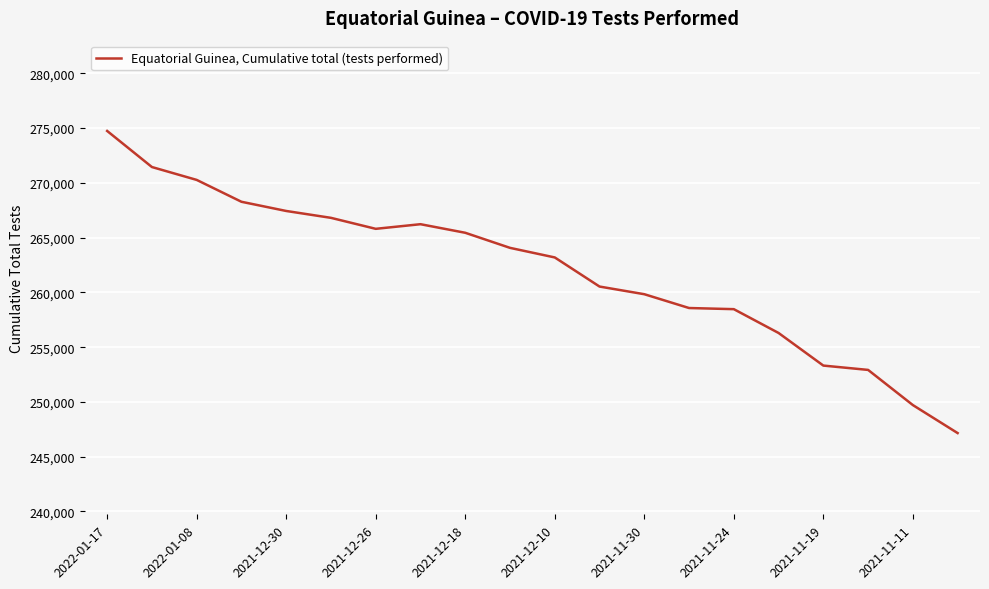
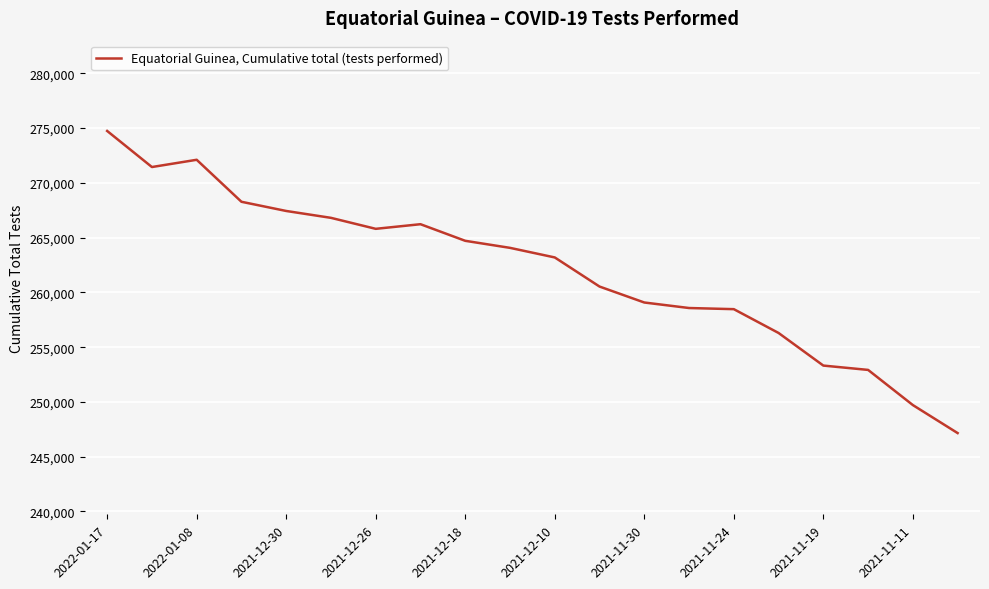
  {
    "2022-01-17": "274,700",
-   "2022-01-08": "270,300",
+   "2022-01-08": "272,100",
    "2021-12-30": "267,400",
    "2021-12-26": "265,800",
-   "2021-12-18": "265,400",
+   "2021-12-18": "264,700",
    "2021-12-10": "263,200",
-   "2021-11-30": "259,800",
+   "2021-11-30": "259,100",
    "2021-11-24": "258,500",
    "2021-11-19": "253,300",
    "2021-11-11": "249,700"
  }
